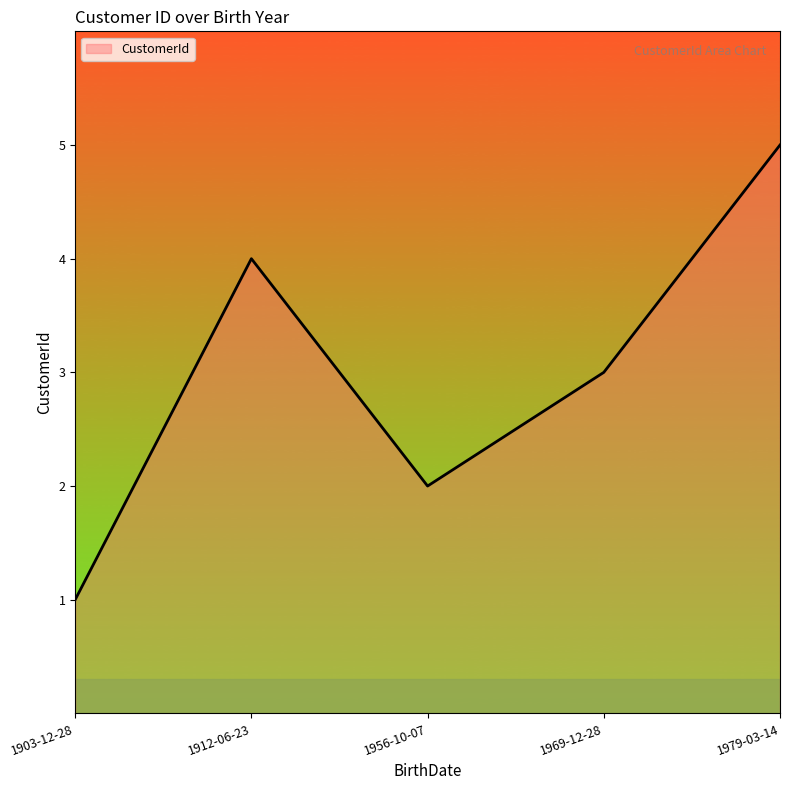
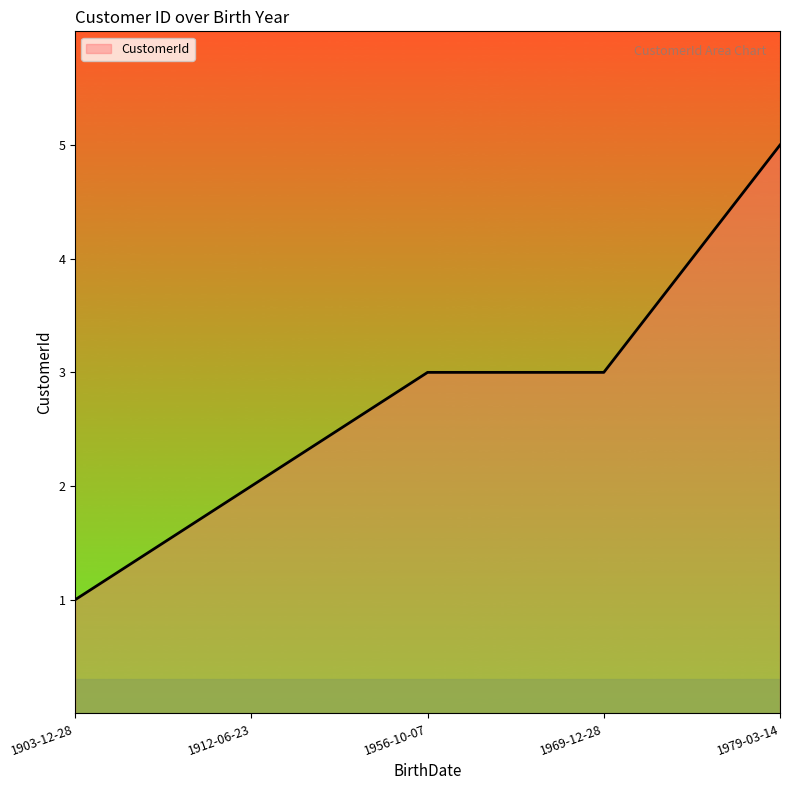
  {
    "1903-12-28": 1,
-   "1912-06-23": 4,
-   "1956-10-07": 2,
+   "1912-06-23": 2,
+   "1956-10-07": 3,
    "1969-12-28": 3,
    "1979-03-14": 5
  }
